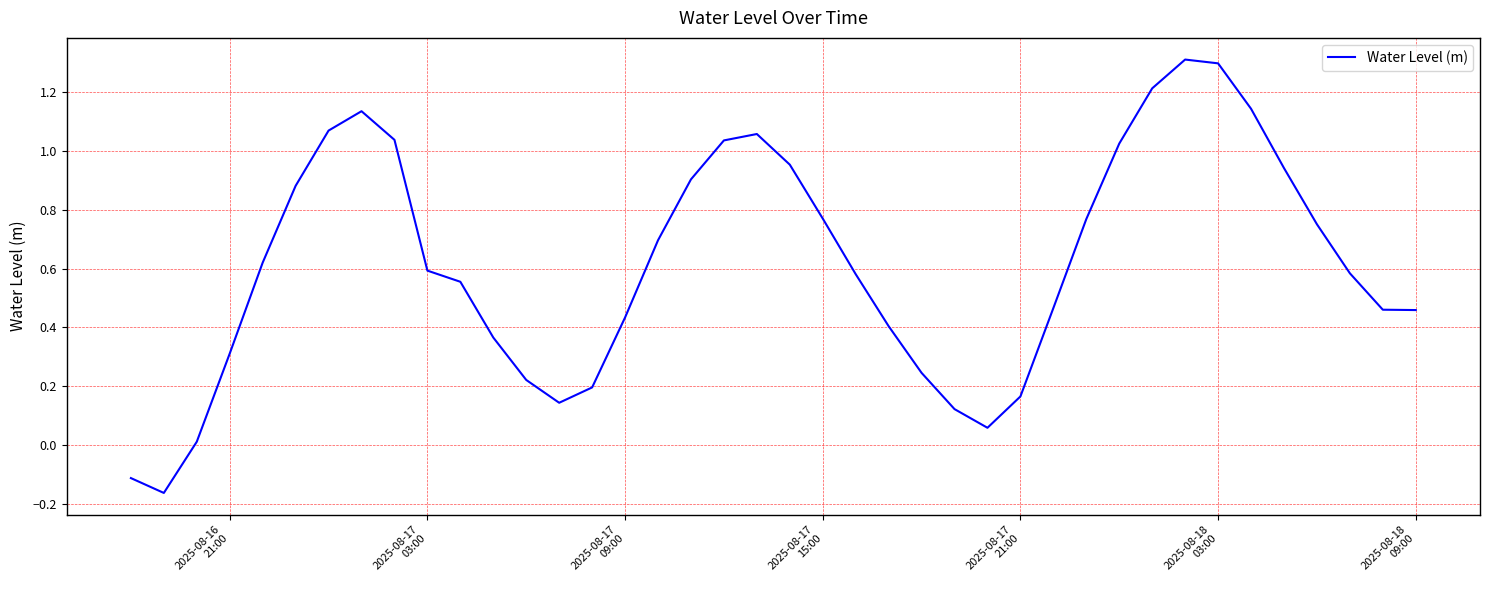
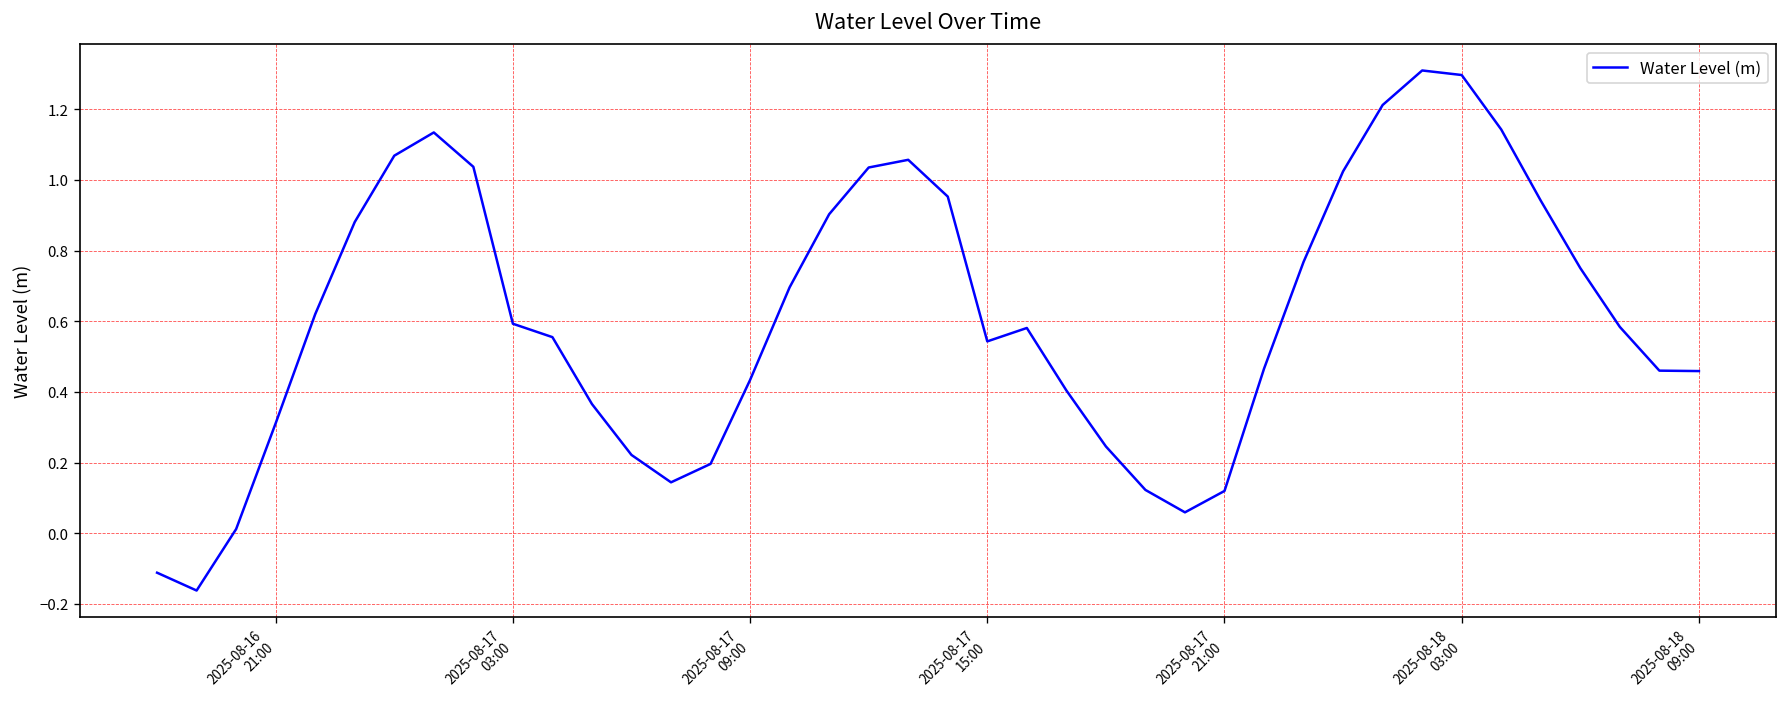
  {
    "2025-08-16 21:00": 0.31,
    "2025-08-17 03:00": 0.59,
    "2025-08-17 09:00": 0.43,
-   "2025-08-17 15:00": 0.77,
-   "2025-08-17 21:00": 0.17,
+   "2025-08-17 15:00": 0.54,
+   "2025-08-17 21:00": 0.12,
    "2025-08-18 03:00": 1.30,
    "2025-08-18 09:00": 0.46
  }
